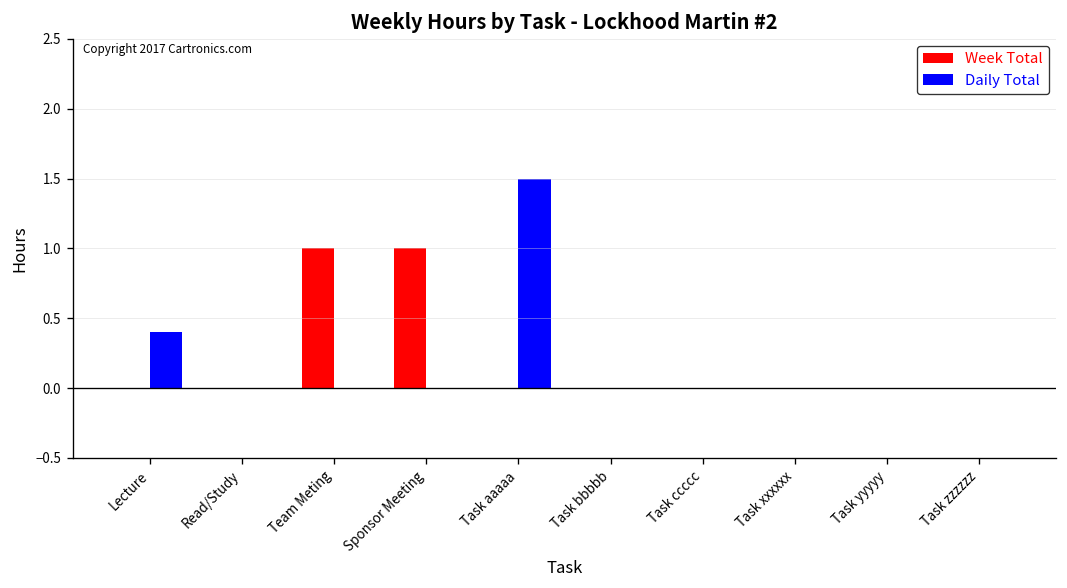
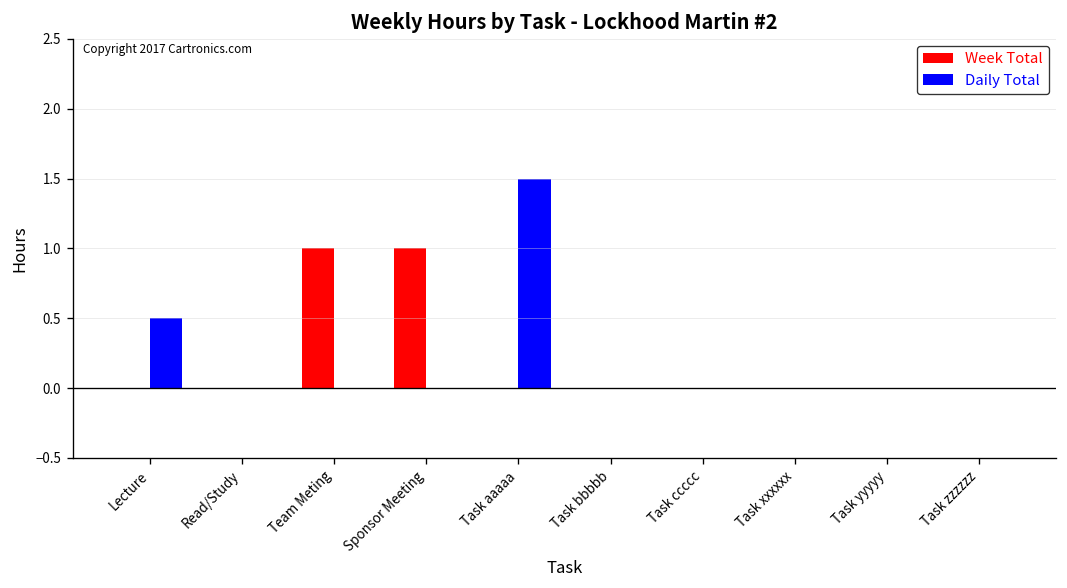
  {
    "Week Total": {
      "Lecture": 0.0,
      "Read/Study": 0.0,
      "Team Meting": 1.0,
      "Sponsor Meeting": 1.0,
      "Task aaaaa": 0.0,
      "Task bbbbb": 0.0,
      "Task ccccc": 0.0,
      "Task xxxxxx": 0.0,
      "Task yyyyy": 0.0,
      "Task zzzzzz": 0.0
    },
    "Daily Total": {
-     "Lecture": 0.4,
+     "Lecture": 0.5,
      "Read/Study": 0.0,
      "Team Meting": 0.0,
      "Sponsor Meeting": 0.0,
      "Task aaaaa": 1.5,
      "Task bbbbb": 0.0,
      "Task ccccc": 0.0,
      "Task xxxxxx": 0.0,
      "Task yyyyy": 0.0,
      "Task zzzzzz": 0.0
    }
  }
